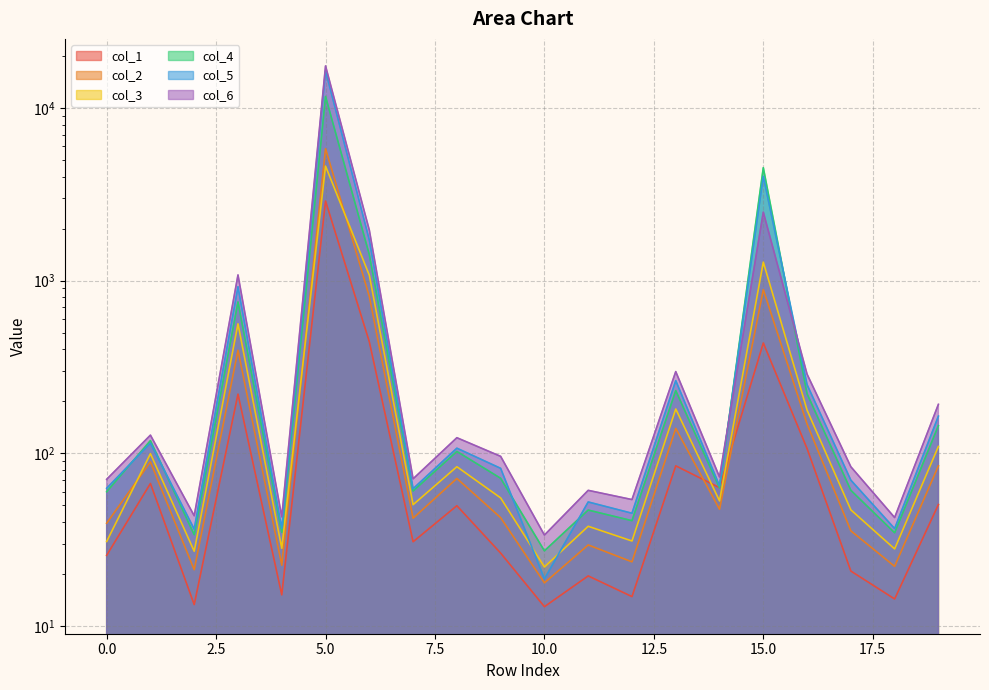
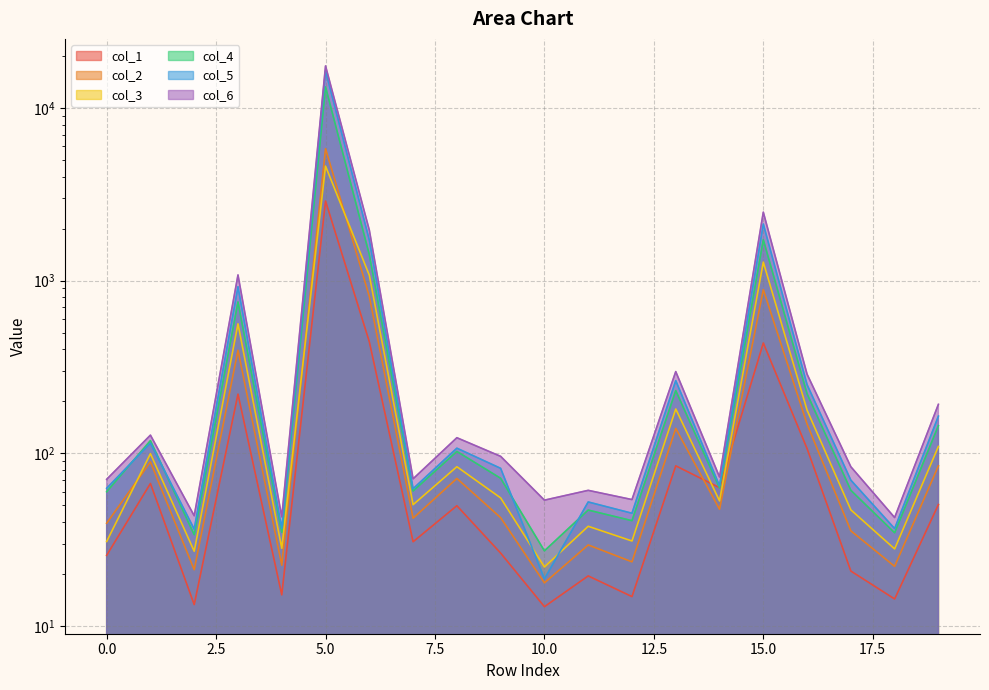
  {
    "col_3": {
      "0.0": 31,
      "5.0": 4600,
      "10.0": 22,
      "15.0": 1300
    },
    "col_4": {
      "0.0": 60,
-     "5.0": 12000,
+     "5.0": 13000,
      "10.0": 27,
-     "15.0": 4500
+     "15.0": 1700
    },
    "col_5": {
      "0.0": 63,
      "5.0": 16000,
      "10.0": 19,
-     "15.0": 4000
+     "15.0": 2100
    },
    "col_6": {
      "0.0": 71,
      "5.0": 17000,
-     "10.0": 34,
+     "10.0": 54,
      "15.0": 2500
    }
  }
